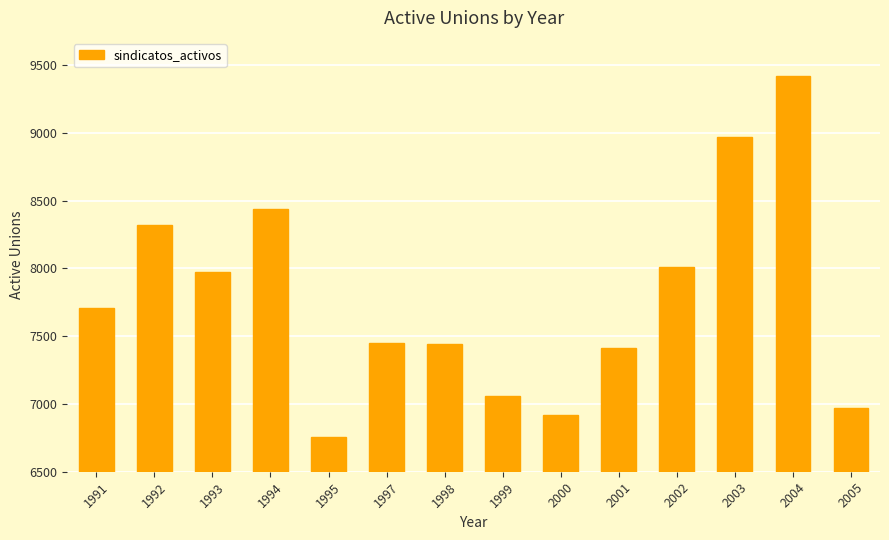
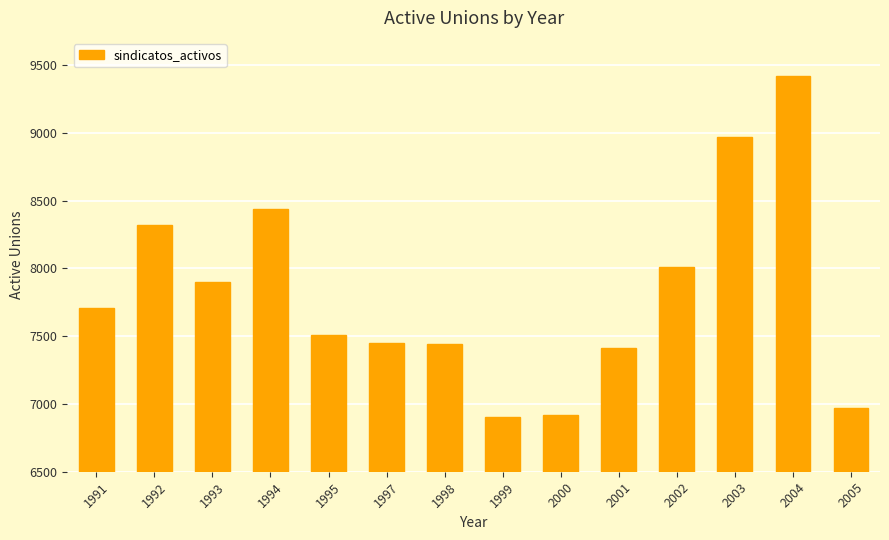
  {
    "1991": 7710,
    "1992": 8320,
-   "1993": 7970,
+   "1993": 7900,
    "1994": 8440,
-   "1995": 6750,
+   "1995": 7510,
    "1997": 7450,
    "1998": 7440,
-   "1999": 7060,
+   "1999": 6900,
    "2000": 6920,
    "2001": 7410,
    "2002": 8010,
    "2003": 8970,
    "2004": 9420,
    "2005": 6970
  }
